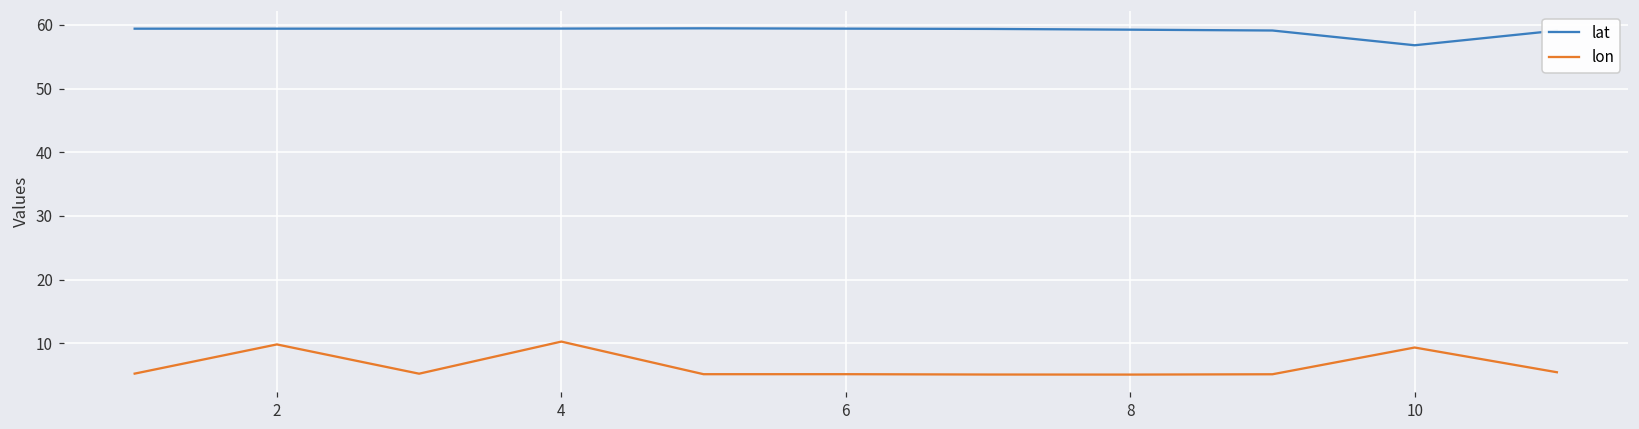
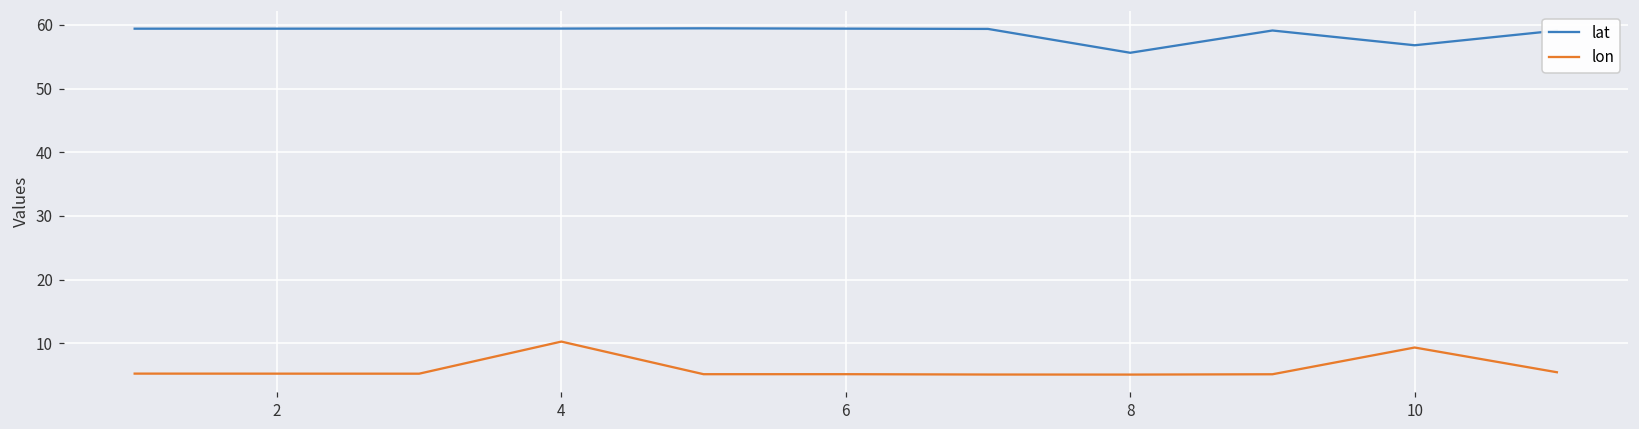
  {
    "lat": {
      "2": 59,
      "4": 59,
      "6": 59,
-     "8": 59,
+     "8": 56,
      "10": 57
    },
    "lon": {
-     "2": 10,
+     "2": 5,
      "4": 10,
      "6": 5,
      "8": 5,
      "10": 9
    }
  }
